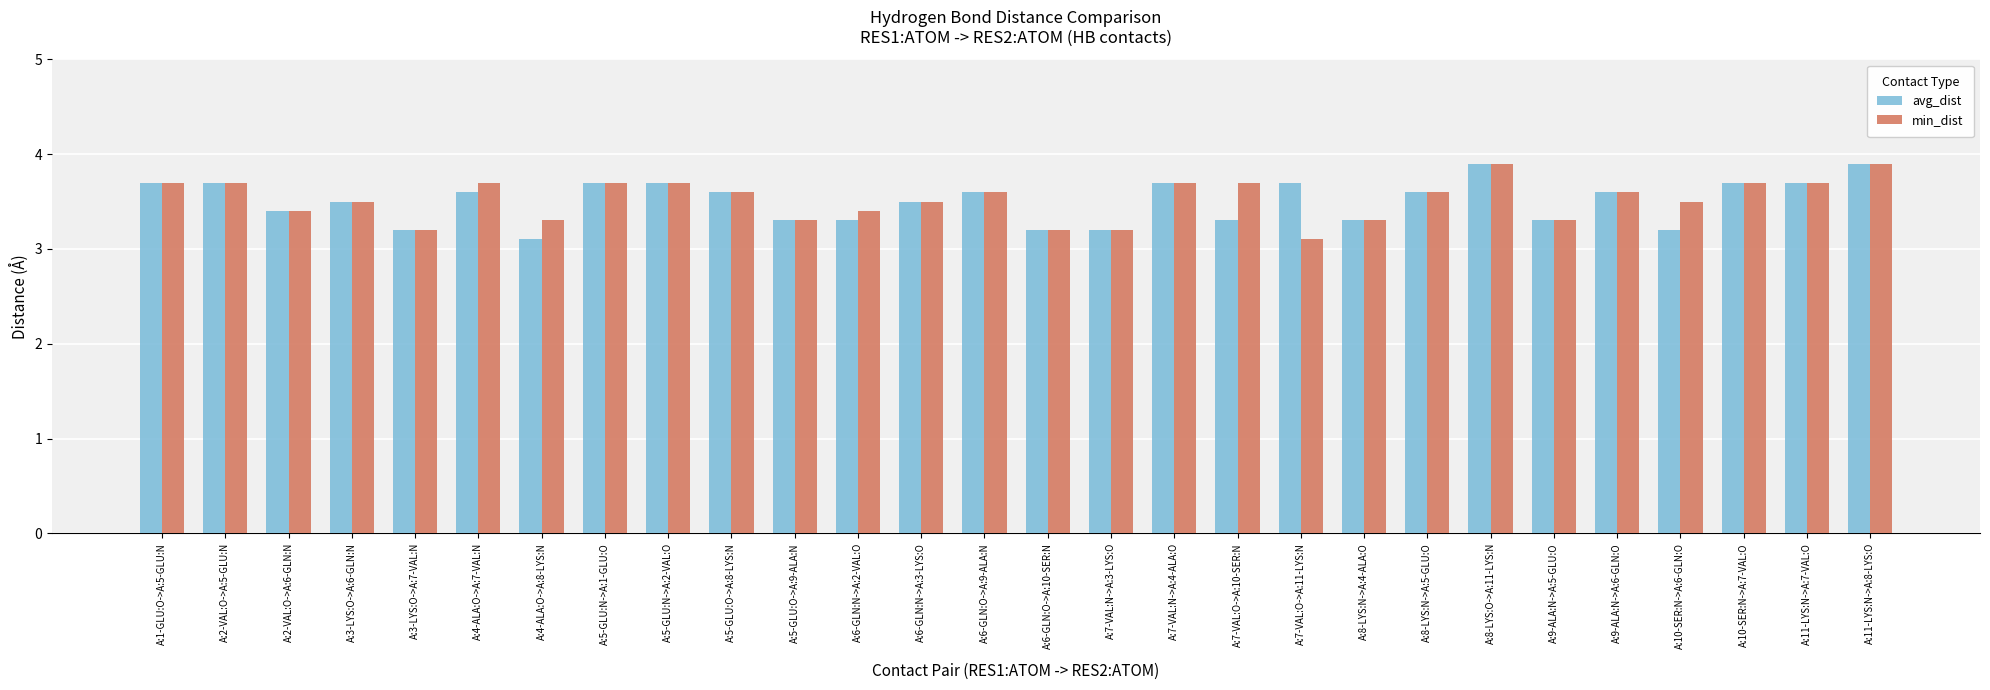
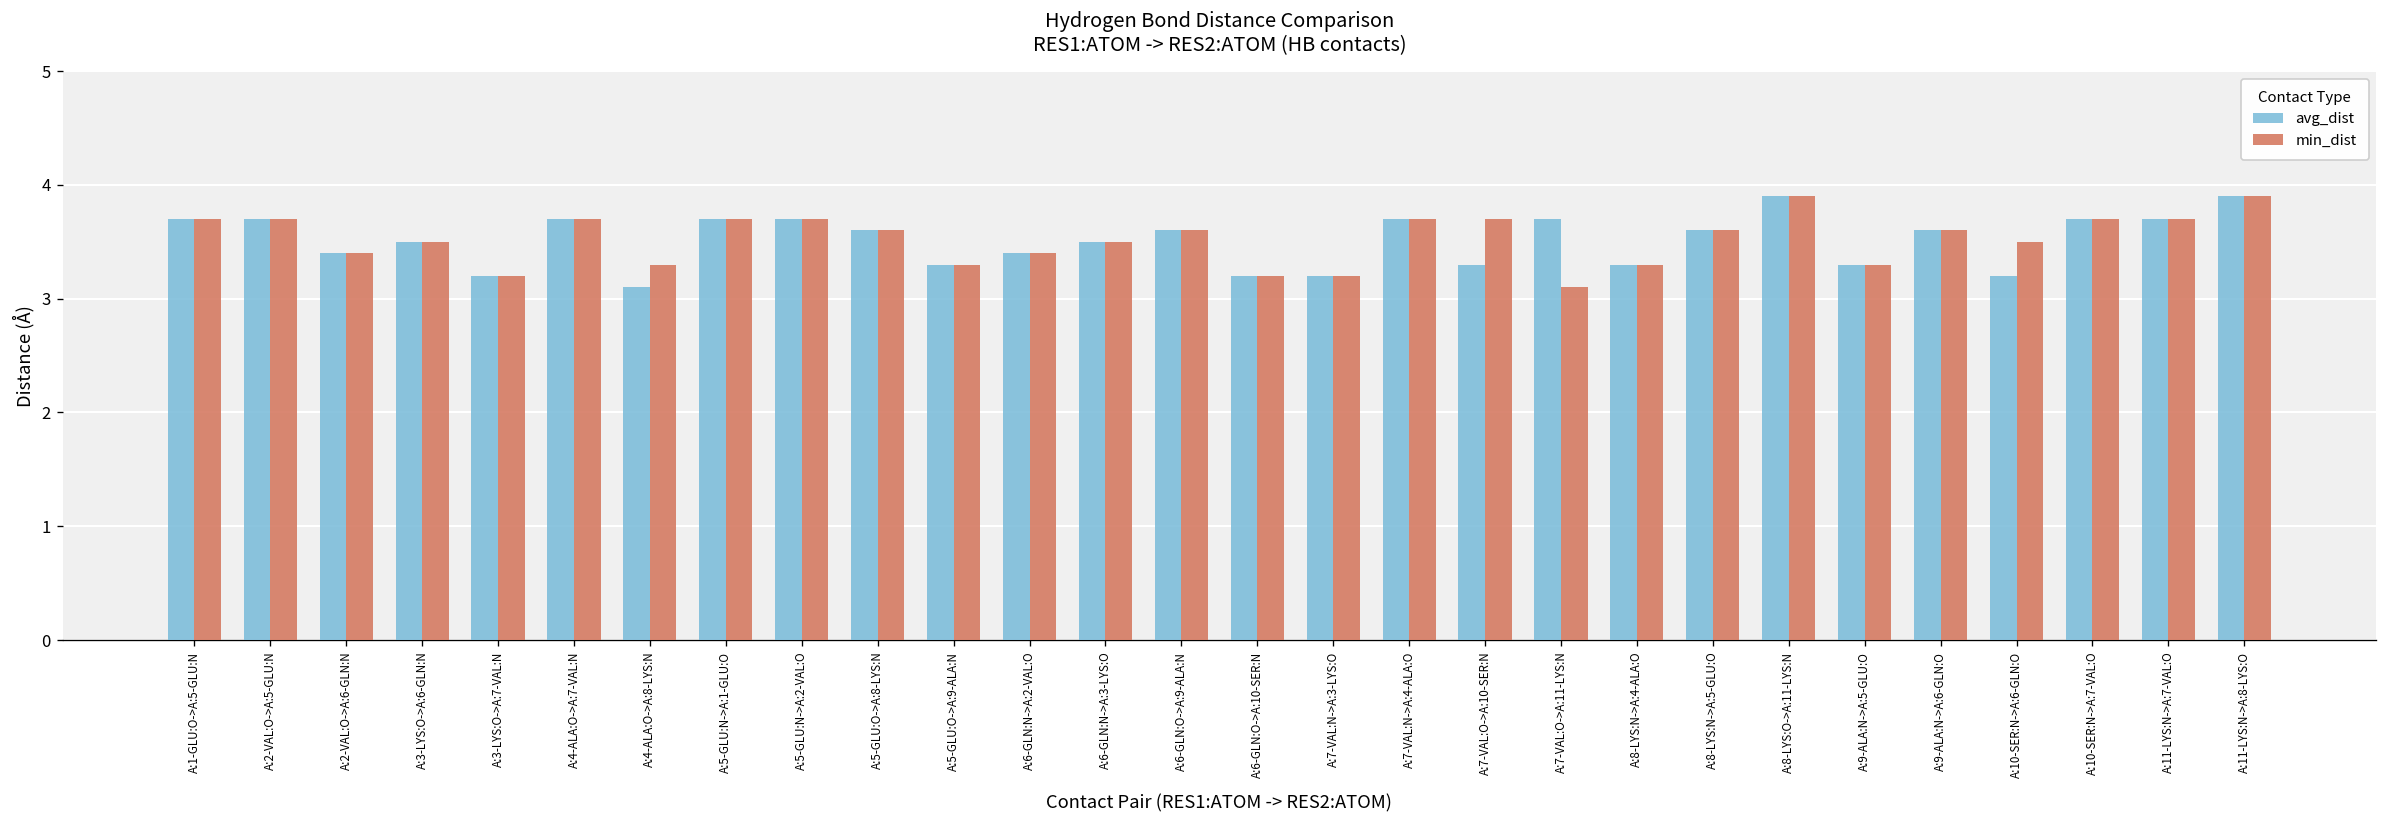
  {
    "avg_dist": {
      "A:1-GLU:O->A:5-GLU:N": 3.7,
      "A:2-VAL:O->A:5-GLU:N": 3.7,
      "A:2-VAL:O->A:6-GLN:N": 3.4,
      "A:3-LYS:O->A:6-GLN:N": 3.5,
      "A:3-LYS:O->A:7-VAL:N": 3.2,
-     "A:4-ALA:O->A:7-VAL:N": 3.6,
+     "A:4-ALA:O->A:7-VAL:N": 3.7,
      "A:4-ALA:O->A:8-LYS:N": 3.1,
      "A:5-GLU:N->A:1-GLU:O": 3.7,
      "A:5-GLU:N->A:2-VAL:O": 3.7,
      "A:5-GLU:O->A:8-LYS:N": 3.6,
      "A:5-GLU:O->A:9-ALA:N": 3.3,
-     "A:6-GLN:N->A:2-VAL:O": 3.3,
+     "A:6-GLN:N->A:2-VAL:O": 3.4,
      "A:6-GLN:N->A:3-LYS:O": 3.5,
      "A:6-GLN:O->A:9-ALA:N": 3.6,
      "A:6-GLN:O->A:10-SER:N": 3.2,
      "A:7-VAL:N->A:3-LYS:O": 3.2,
      "A:7-VAL:N->A:4-ALA:O": 3.7,
      "A:7-VAL:O->A:10-SER:N": 3.3,
      "A:7-VAL:O->A:11-LYS:N": 3.7,
      "A:8-LYS:N->A:4-ALA:O": 3.3,
      "A:8-LYS:N->A:5-GLU:O": 3.6,
      "A:8-LYS:O->A:11-LYS:N": 3.9,
      "A:9-ALA:N->A:5-GLU:O": 3.3,
      "A:9-ALA:N->A:6-GLN:O": 3.6,
      "A:10-SER:N->A:6-GLN:O": 3.2,
      "A:10-SER:N->A:7-VAL:O": 3.7,
      "A:11-LYS:N->A:7-VAL:O": 3.7,
      "A:11-LYS:N->A:8-LYS:O": 3.9
    },
    "min_dist": {
      "A:1-GLU:O->A:5-GLU:N": 3.7,
      "A:2-VAL:O->A:5-GLU:N": 3.7,
      "A:2-VAL:O->A:6-GLN:N": 3.4,
      "A:3-LYS:O->A:6-GLN:N": 3.5,
      "A:3-LYS:O->A:7-VAL:N": 3.2,
      "A:4-ALA:O->A:7-VAL:N": 3.7,
      "A:4-ALA:O->A:8-LYS:N": 3.3,
      "A:5-GLU:N->A:1-GLU:O": 3.7,
      "A:5-GLU:N->A:2-VAL:O": 3.7,
      "A:5-GLU:O->A:8-LYS:N": 3.6,
      "A:5-GLU:O->A:9-ALA:N": 3.3,
      "A:6-GLN:N->A:2-VAL:O": 3.4,
      "A:6-GLN:N->A:3-LYS:O": 3.5,
      "A:6-GLN:O->A:9-ALA:N": 3.6,
      "A:6-GLN:O->A:10-SER:N": 3.2,
      "A:7-VAL:N->A:3-LYS:O": 3.2,
      "A:7-VAL:N->A:4-ALA:O": 3.7,
      "A:7-VAL:O->A:10-SER:N": 3.7,
      "A:7-VAL:O->A:11-LYS:N": 3.1,
      "A:8-LYS:N->A:4-ALA:O": 3.3,
      "A:8-LYS:N->A:5-GLU:O": 3.6,
      "A:8-LYS:O->A:11-LYS:N": 3.9,
      "A:9-ALA:N->A:5-GLU:O": 3.3,
      "A:9-ALA:N->A:6-GLN:O": 3.6,
      "A:10-SER:N->A:6-GLN:O": 3.5,
      "A:10-SER:N->A:7-VAL:O": 3.7,
      "A:11-LYS:N->A:7-VAL:O": 3.7,
      "A:11-LYS:N->A:8-LYS:O": 3.9
    }
  }
